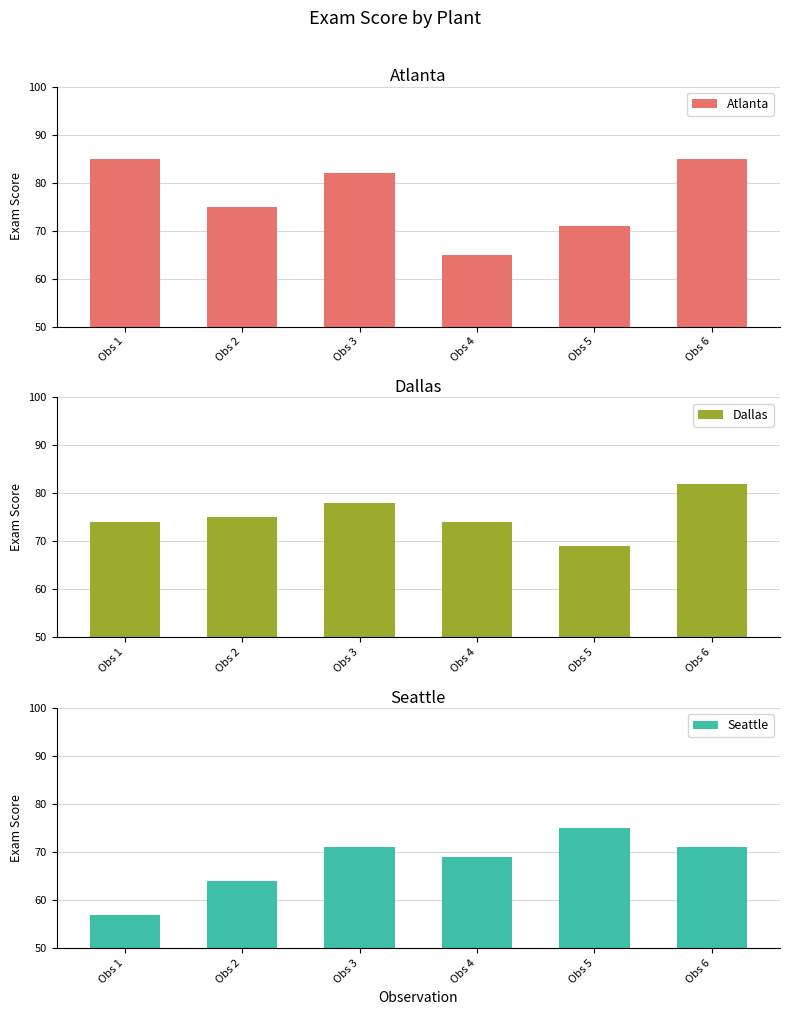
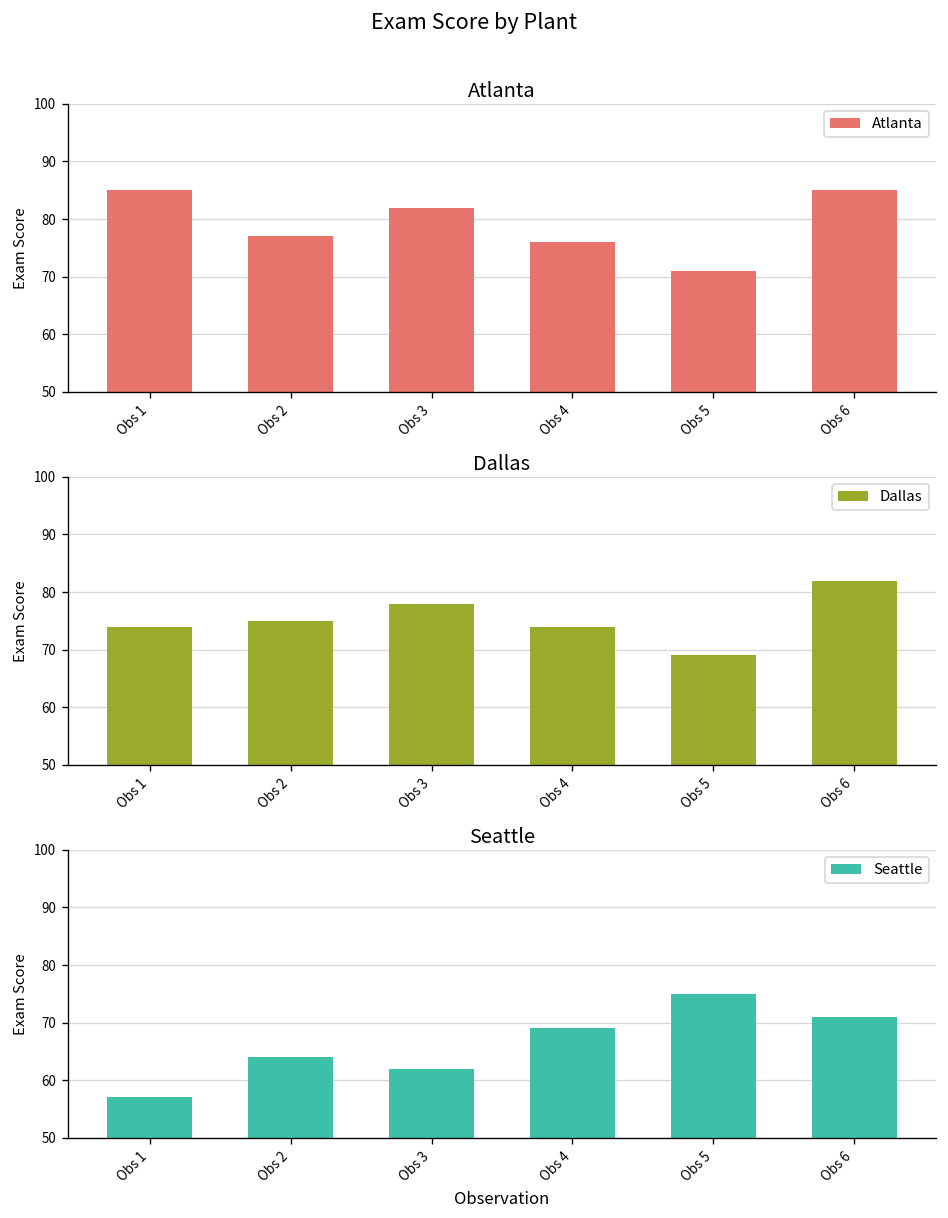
  {
    "Atlanta": {
      "Obs 1": 85,
-     "Obs 2": 75,
+     "Obs 2": 77,
      "Obs 3": 82,
-     "Obs 4": 65,
+     "Obs 4": 76,
      "Obs 5": 71,
      "Obs 6": 85
    },
    "Dallas": {
      "Obs 1": 74,
      "Obs 2": 75,
      "Obs 3": 78,
      "Obs 4": 74,
      "Obs 5": 69,
      "Obs 6": 82
    },
    "Seattle": {
      "Obs 1": 57,
      "Obs 2": 64,
-     "Obs 3": 71,
+     "Obs 3": 62,
      "Obs 4": 69,
      "Obs 5": 75,
      "Obs 6": 71
    }
  }
